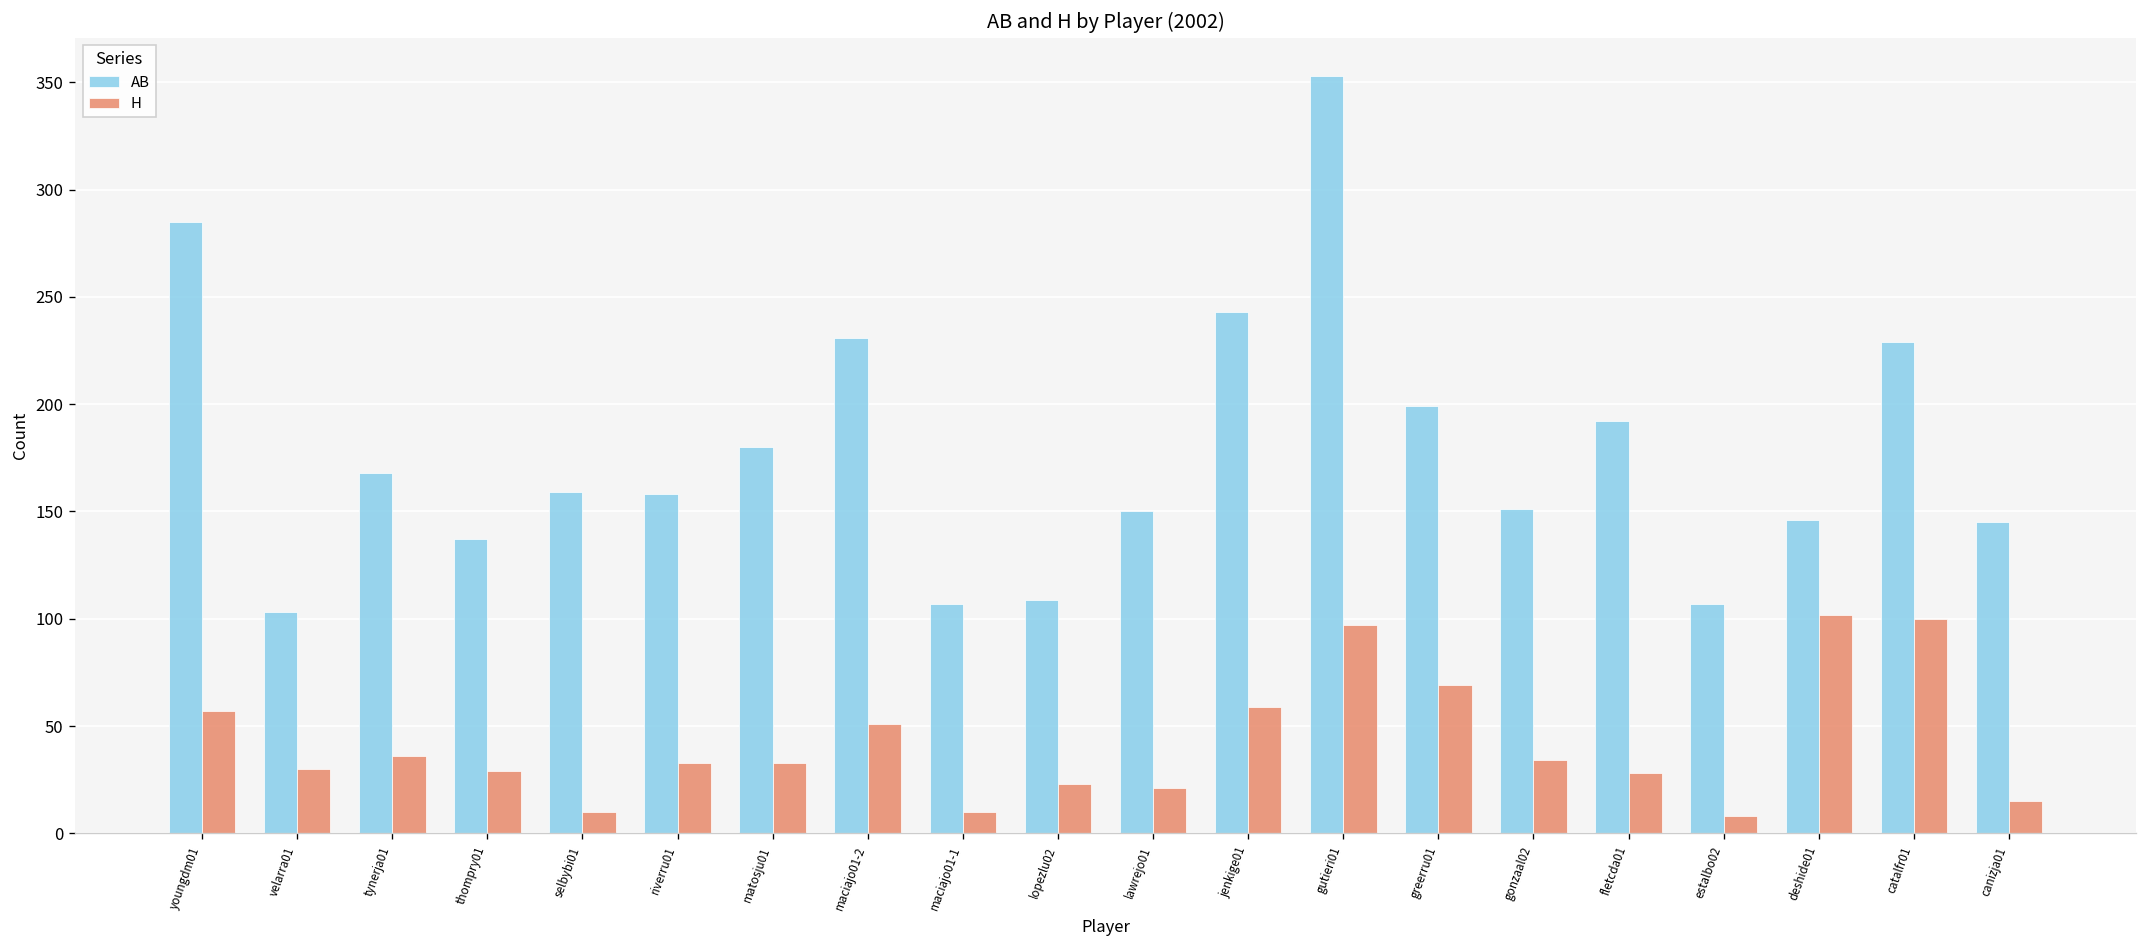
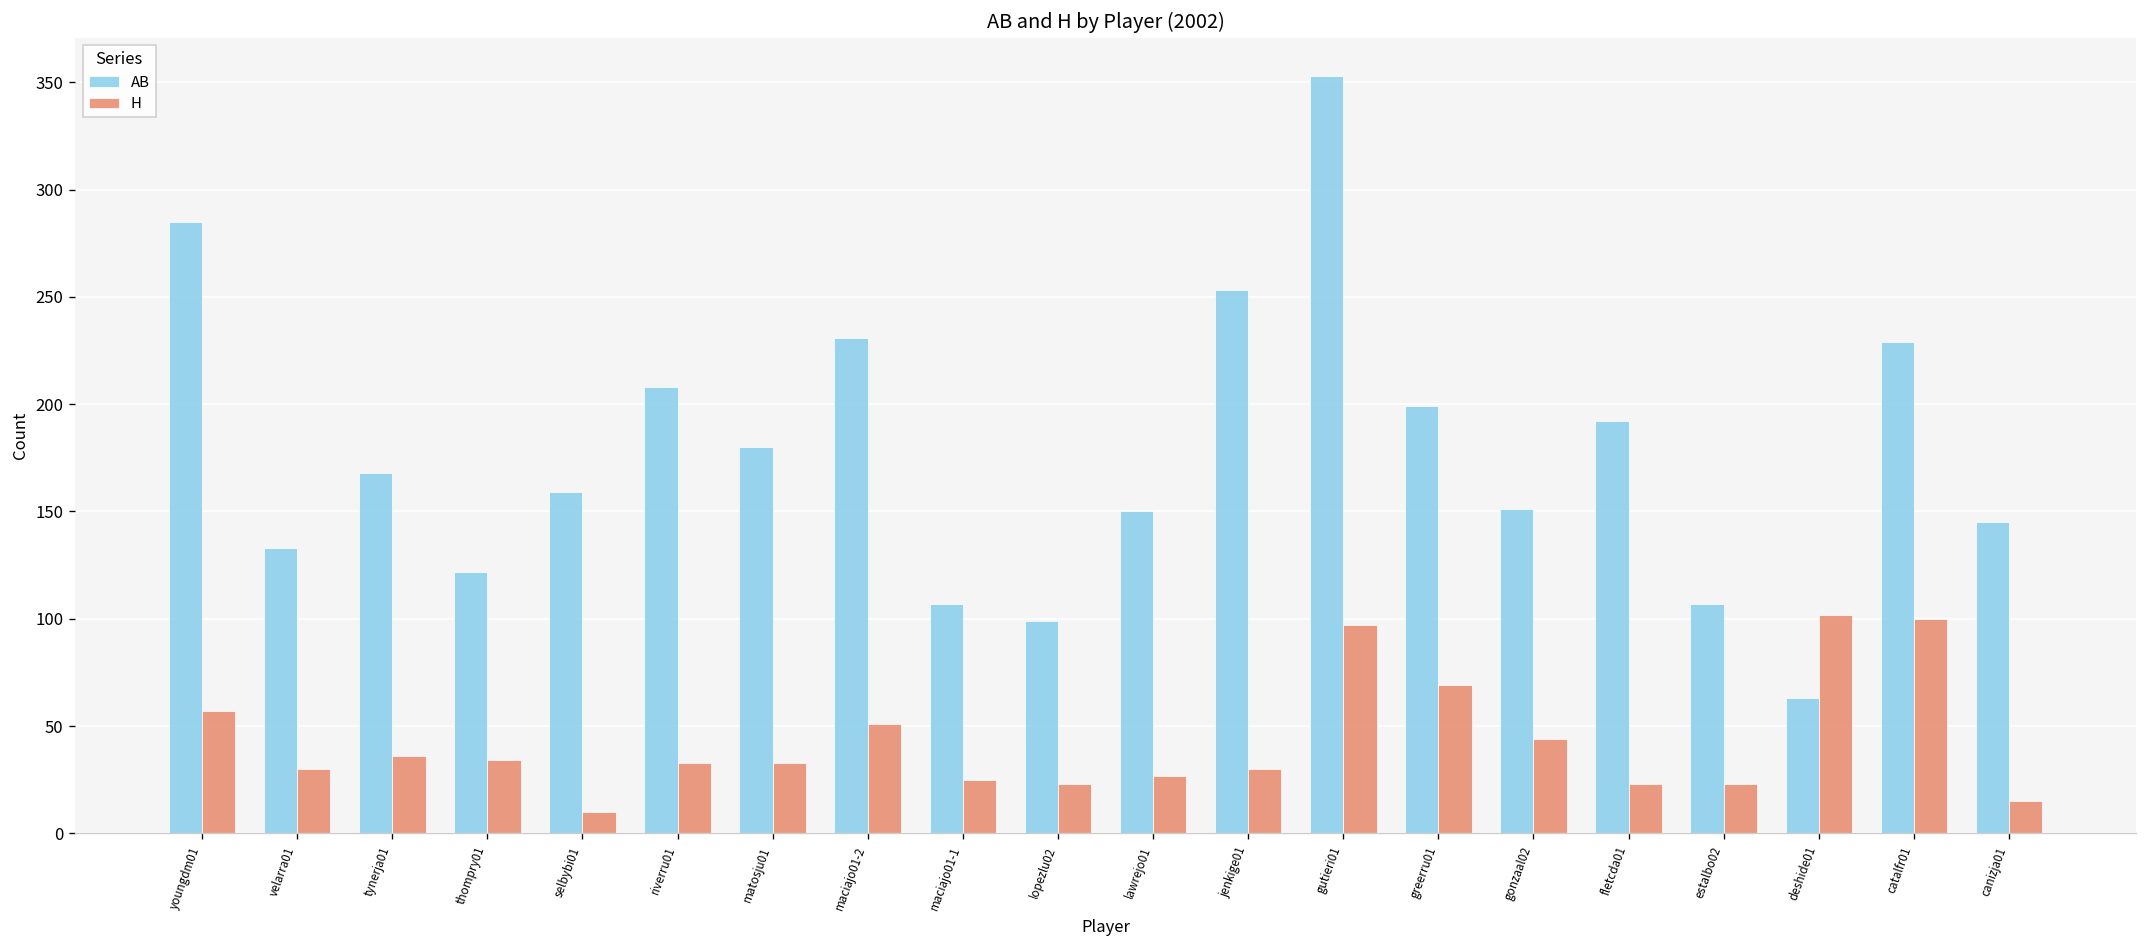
  {
    "AB": {
      "youngdm01": 285,
-     "velarra01": 103,
+     "velarra01": 133,
      "tynerja01": 168,
-     "thompry01": 137,
+     "thompry01": 122,
      "selbybi01": 159,
-     "riverru01": 158,
+     "riverru01": 208,
      "matosju01": 180,
      "maciajo01-2": 231,
      "maciajo01-1": 107,
-     "lopezlu02": 109,
+     "lopezlu02": 99,
      "lawrejo01": 150,
-     "jenkige01": 243,
+     "jenkige01": 253,
      "gutieri01": 353,
      "greerru01": 199,
      "gonzaal02": 151,
      "fletcda01": 192,
      "estalbo02": 107,
-     "deshide01": 146,
+     "deshide01": 63,
      "catalfr01": 229,
      "canizja01": 145
    },
    "H": {
      "youngdm01": 57,
      "velarra01": 30,
      "tynerja01": 36,
-     "thompry01": 29,
+     "thompry01": 34,
      "selbybi01": 10,
      "riverru01": 33,
      "matosju01": 33,
      "maciajo01-2": 51,
-     "maciajo01-1": 10,
+     "maciajo01-1": 25,
      "lopezlu02": 23,
-     "lawrejo01": 21,
-     "jenkige01": 59,
+     "lawrejo01": 27,
+     "jenkige01": 30,
      "gutieri01": 97,
      "greerru01": 69,
-     "gonzaal02": 34,
-     "fletcda01": 28,
-     "estalbo02": 8,
+     "gonzaal02": 44,
+     "fletcda01": 23,
+     "estalbo02": 23,
      "deshide01": 102,
      "catalfr01": 100,
      "canizja01": 15
    }
  }
